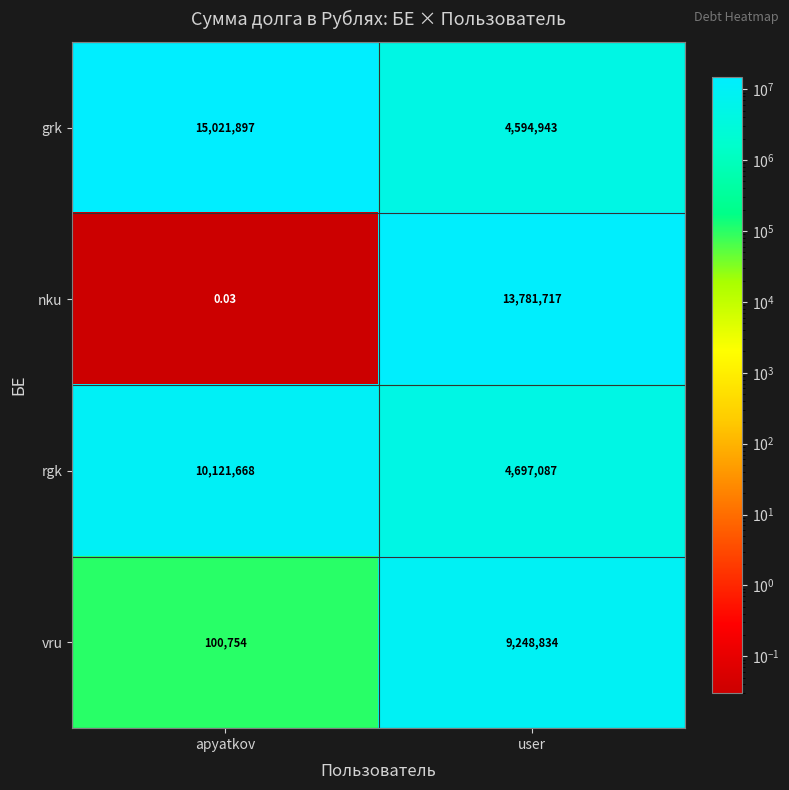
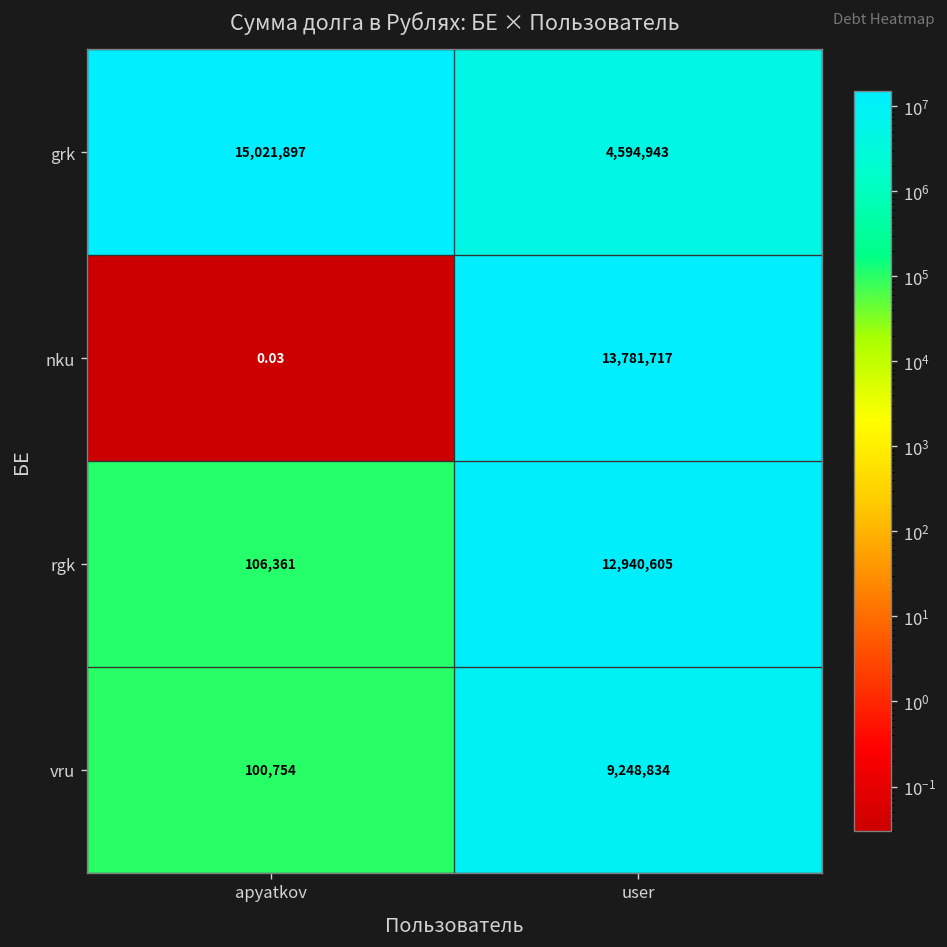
  {
    "grk": {
      "apyatkov": "15,021,897",
      "user": "4,594,943"
    },
    "nku": {
      "apyatkov": "0.03",
      "user": "13,781,717"
    },
    "rgk": {
-     "apyatkov": "10,121,668",
-     "user": "4,697,087"
+     "apyatkov": "106,361",
+     "user": "12,940,605"
    },
    "vru": {
      "apyatkov": "100,754",
      "user": "9,248,834"
    }
  }
